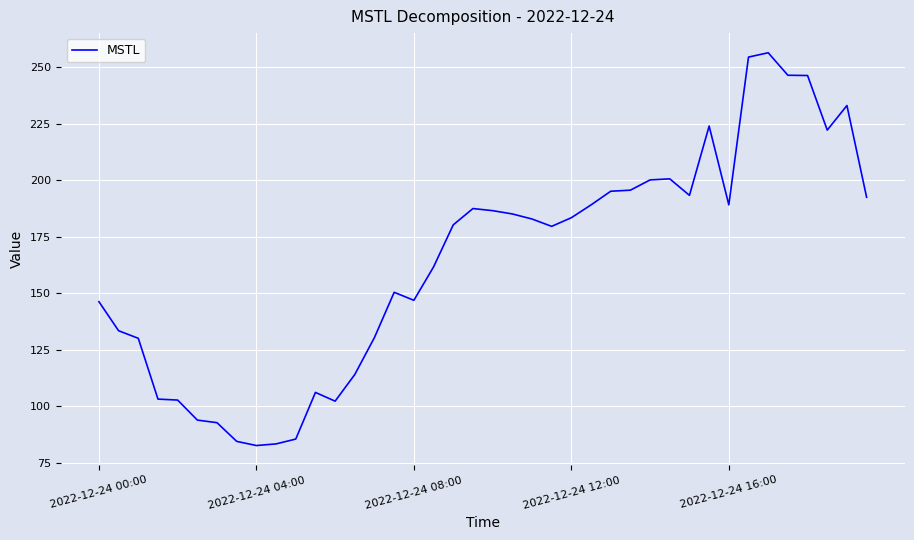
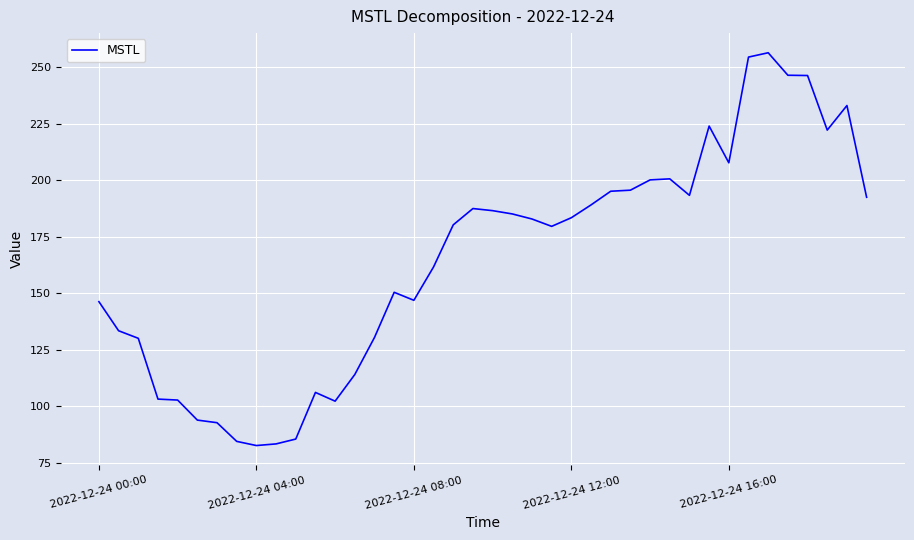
  {
    "2022-12-24 00:00": 146,
    "2022-12-24 04:00": 83,
    "2022-12-24 08:00": 147,
    "2022-12-24 12:00": 183,
-   "2022-12-24 16:00": 189
+   "2022-12-24 16:00": 208
  }
